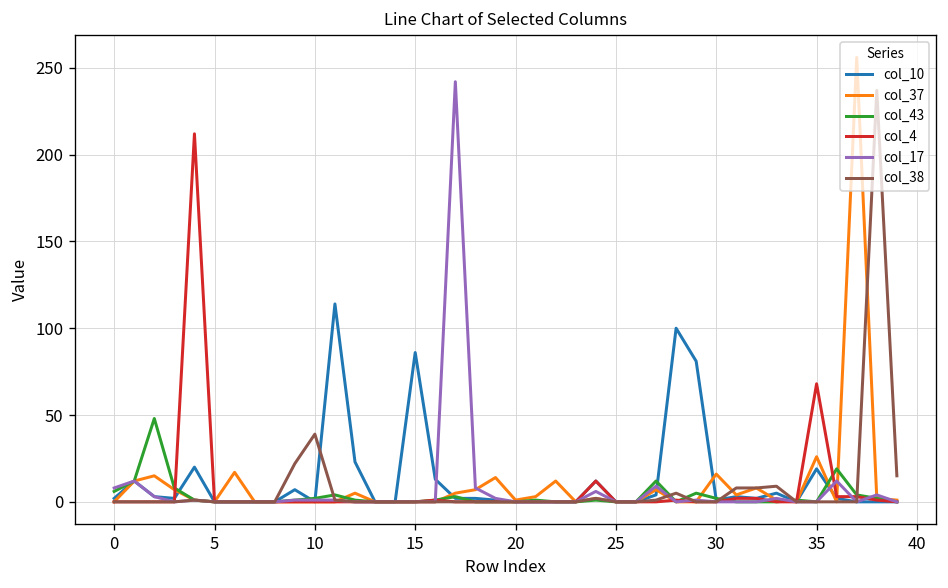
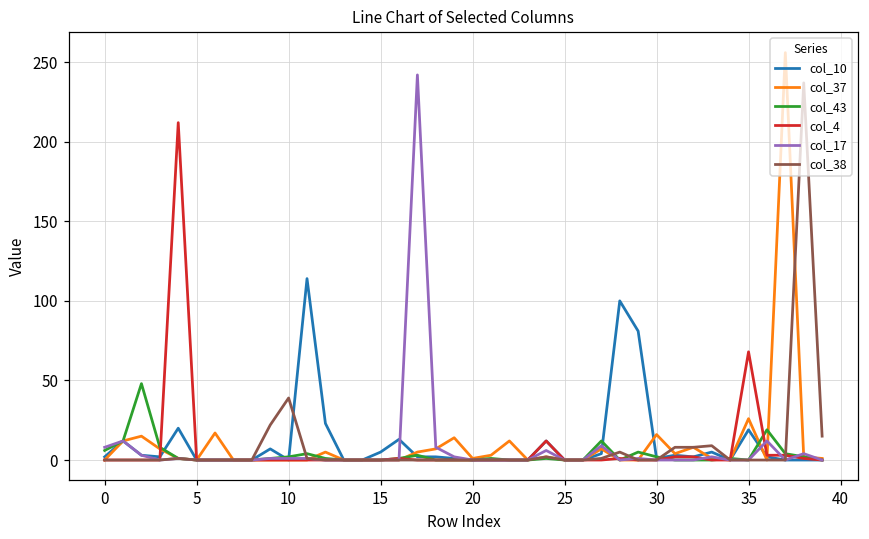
  {
    "col_10": {
      "0": 2,
-     "15": 86,
+     "15": 5,
      "35": 19
    },
    "col_37": {
      "30": 16,
      "35": 26
    },
    "col_43": {
      "0": 6
    },
    "col_4": {
      "35": 68
    },
    "col_17": {
      "0": 8
    },
    "col_38": {
      "10": 39
    }
  }
